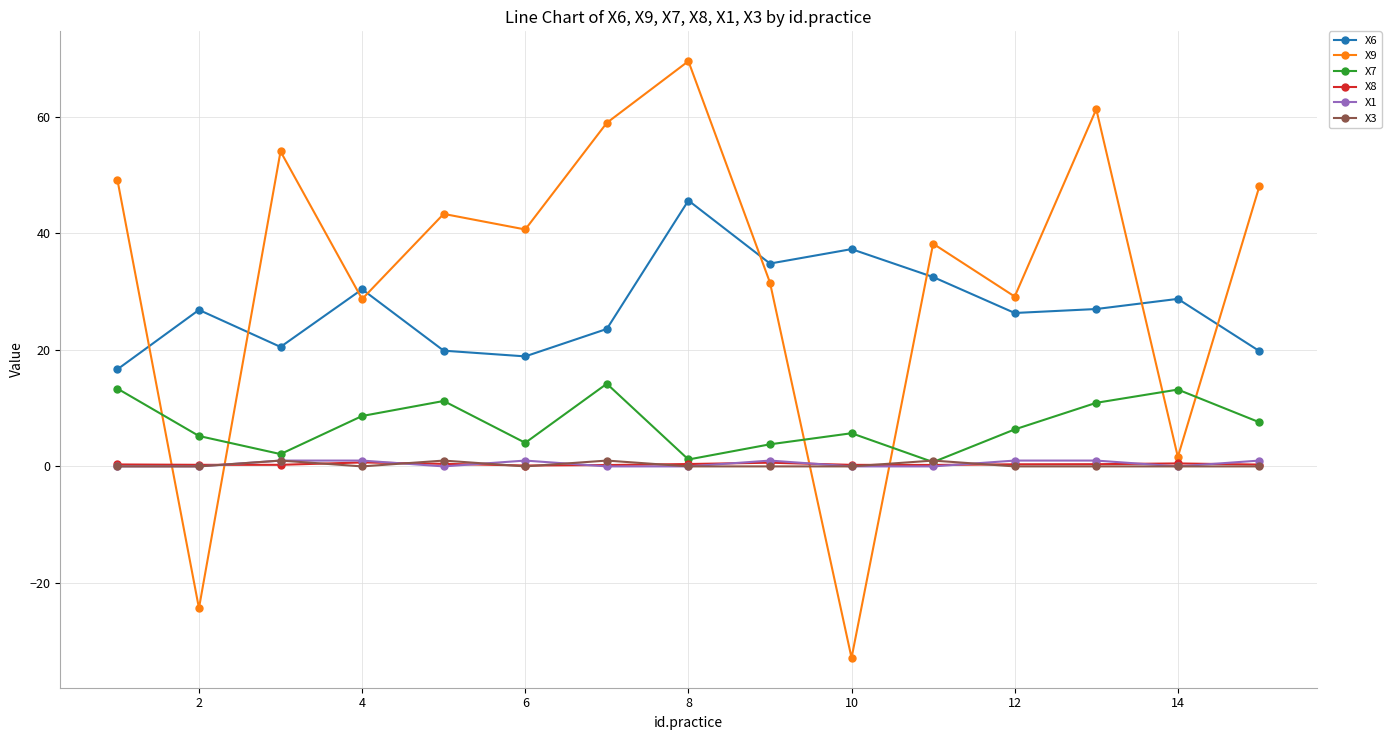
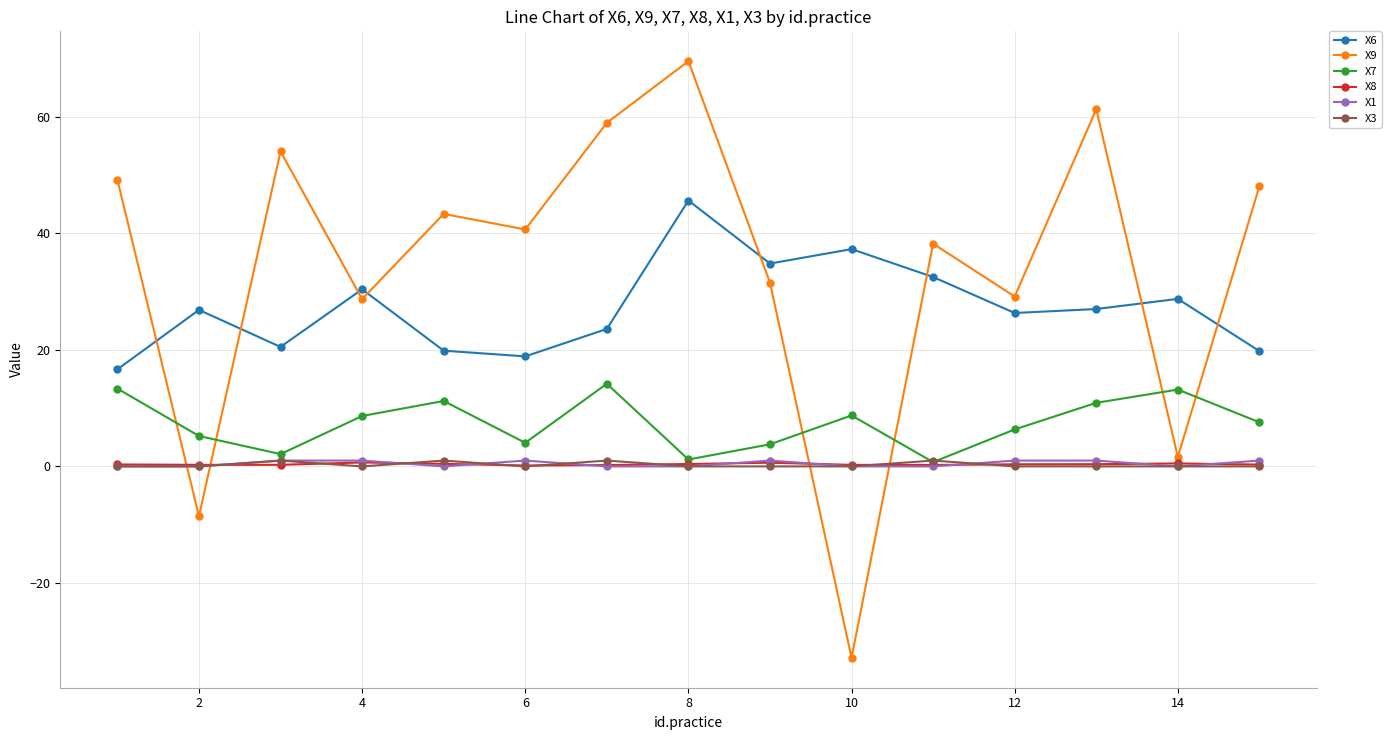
  {
    "X6": {
      "2": 27,
      "4": 30,
      "6": 19,
      "8": 46,
      "10": 37,
      "12": 26,
      "14": 29
    },
    "X9": {
-     "2": -24,
+     "2": -9,
      "4": 29,
      "6": 41,
      "8": 70,
      "10": -33,
      "12": 29,
      "14": 2
    },
    "X7": {
      "2": 5,
      "4": 9,
      "6": 4,
      "8": 1,
-     "10": 6,
+     "10": 9,
      "12": 6,
      "14": 13
    },
    "X8": {
      "14": 1
    },
    "X1": {
      "6": 1,
      "12": 1
    },
    "X3": {
      "4": 0
    }
  }
